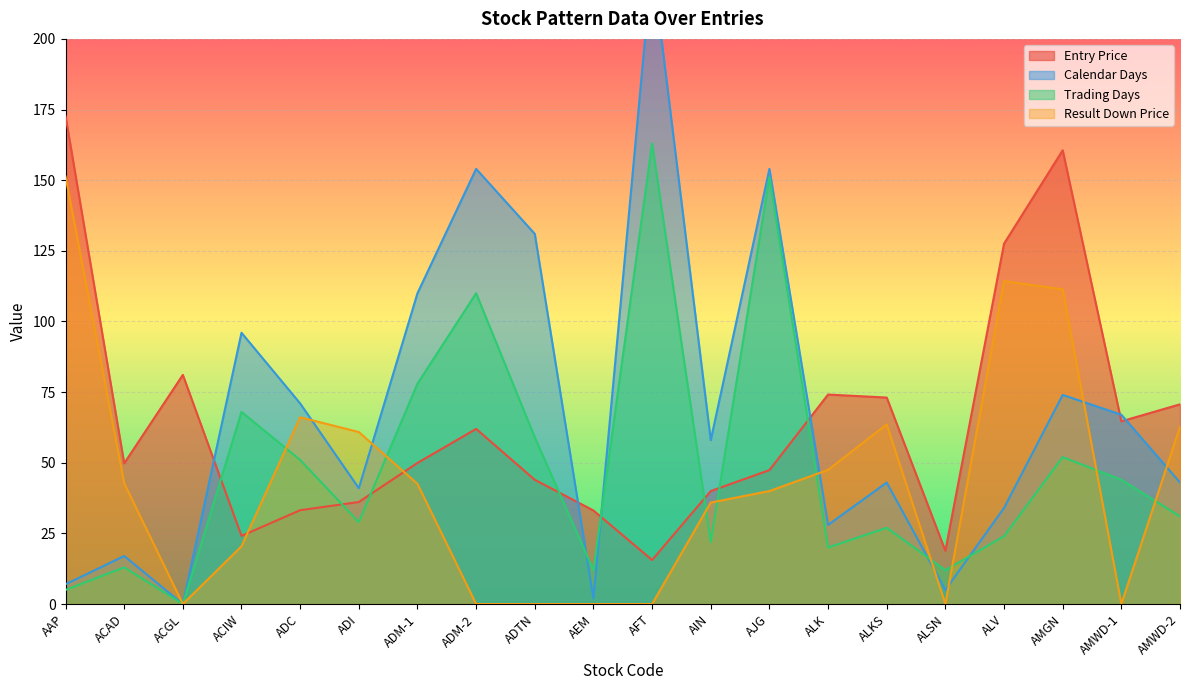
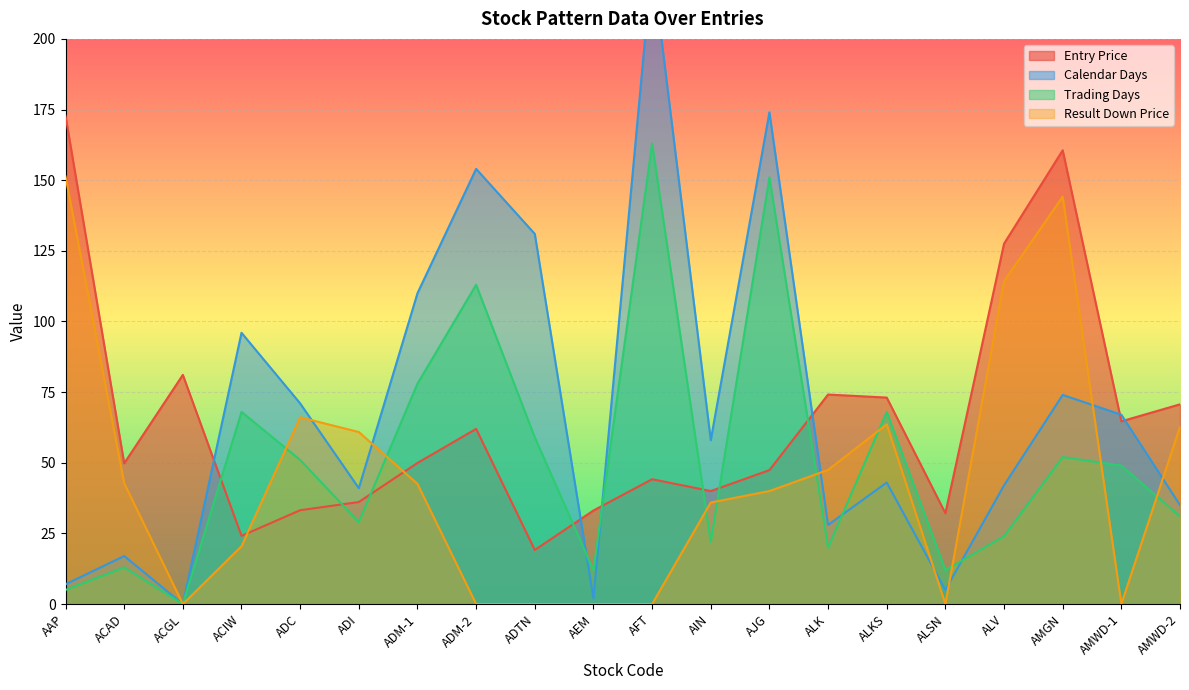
  {
    "Entry Price": {
      "AAP": 173,
      "ACAD": 50,
      "ACGL": 81,
      "ACIW": 24,
      "ADC": 33,
      "ADI": 36,
      "ADM-1": 50,
      "ADM-2": 62,
-     "ADTN": 44,
+     "ADTN": 19,
      "AEM": 33,
-     "AFT": 16,
+     "AFT": 44,
      "AIN": 40,
      "AJG": 47,
      "ALK": 74,
      "ALKS": 73,
-     "ALSN": 19,
+     "ALSN": 32,
      "ALV": 128,
      "AMGN": 161,
      "AMWD-1": 65,
      "AMWD-2": 71
    },
    "Calendar Days": {
      "AAP": 7,
      "ACAD": 17,
      "ACIW": 96,
      "ADC": 71,
      "ADI": 41,
      "ADM-1": 110,
      "ADM-2": 154,
      "ADTN": 131,
      "AEM": 2,
      "AIN": 58,
-     "AJG": 154,
+     "AJG": 174,
      "ALK": 28,
      "ALKS": 43,
      "ALSN": 5,
-     "ALV": 34,
+     "ALV": 42,
      "AMGN": 74,
      "AMWD-1": 67,
-     "AMWD-2": 43
+     "AMWD-2": 35
    },
    "Trading Days": {
      "AAP": 5,
      "ACAD": 13,
      "ACIW": 68,
      "ADC": 51,
      "ADI": 29,
      "ADM-1": 78,
-     "ADM-2": 110,
+     "ADM-2": 113,
      "ADTN": 59,
      "AEM": 12,
      "AFT": 163,
      "AIN": 22,
      "AJG": 151,
      "ALK": 20,
-     "ALKS": 27,
+     "ALKS": 68,
      "ALSN": 12,
      "ALV": 24,
      "AMGN": 52,
-     "AMWD-1": 44,
+     "AMWD-1": 49,
      "AMWD-2": 31
    },
    "Result Down Price": {
      "AAP": 151,
      "ACAD": 43,
      "ACIW": 20,
      "ADC": 66,
      "ADI": 61,
      "ADM-1": 43,
      "ADM-2": 0,
      "ADTN": 0,
      "AEM": 0,
      "AFT": 0,
      "AIN": 36,
      "AJG": 40,
      "ALK": 47,
      "ALKS": 64,
      "ALSN": 0,
      "ALV": 114,
-     "AMGN": 111,
+     "AMGN": 144,
      "AMWD-1": 0,
      "AMWD-2": 63
    }
  }
